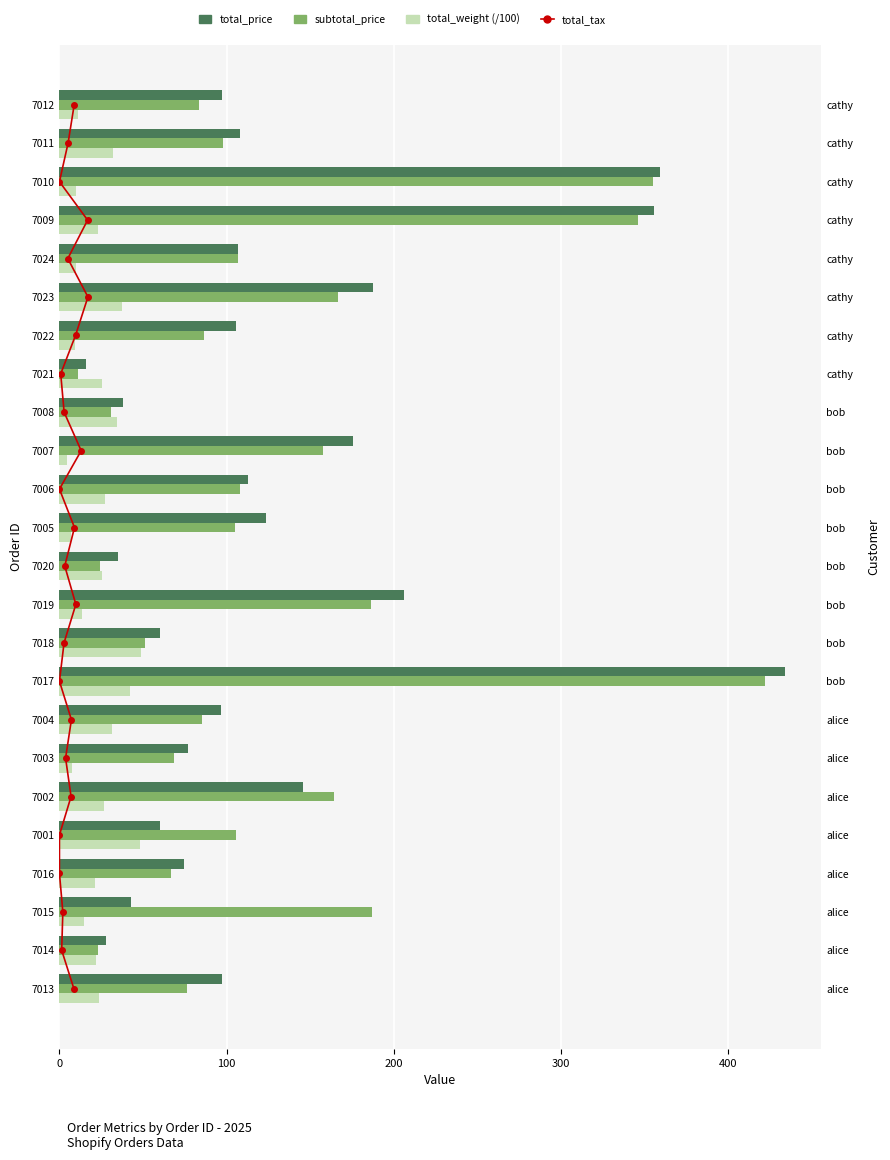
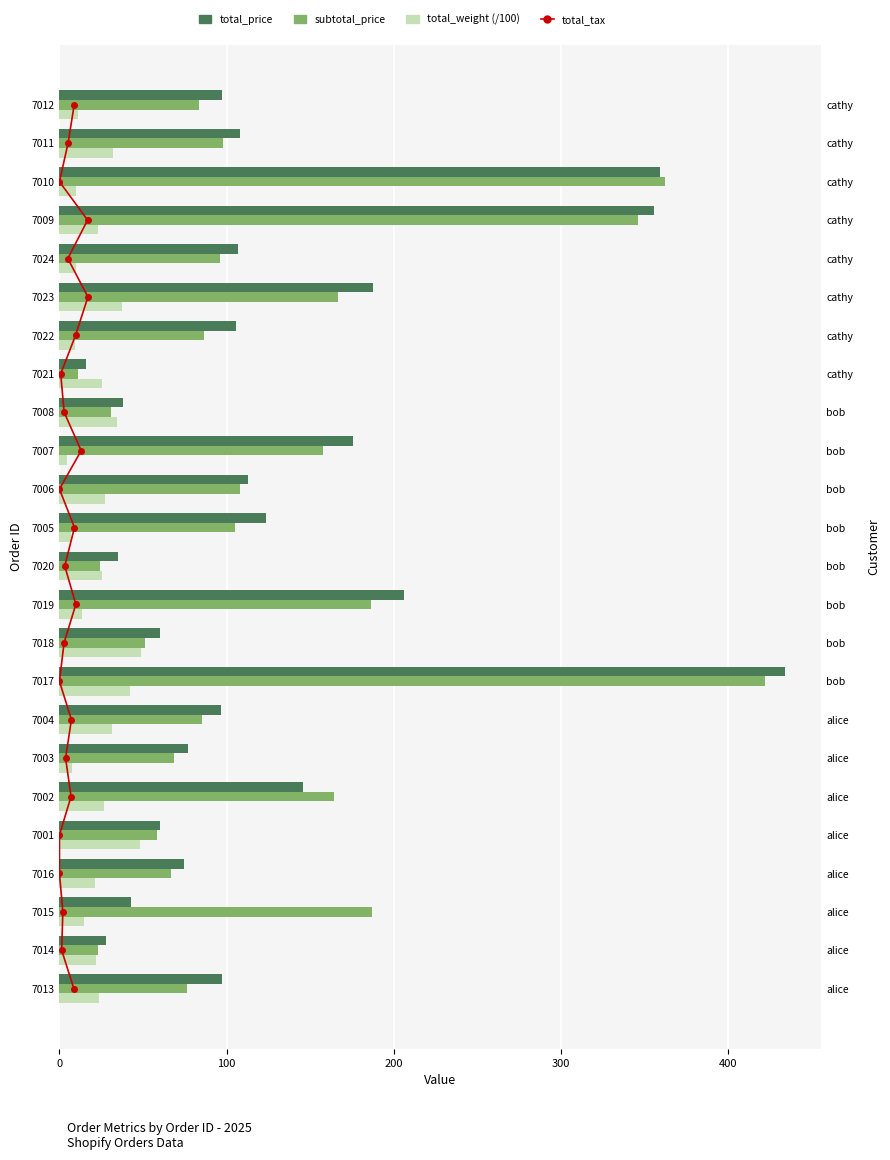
  {
    "subtotal_price": {
      "7012": 83,
      "7011": 98,
-     "7010": 355,
+     "7010": 362,
      "7009": 346,
-     "7024": 107,
+     "7024": 96,
      "7023": 166,
      "7022": 86,
      "7021": 11,
      "7008": 31,
      "7007": 158,
      "7006": 108,
      "7005": 105,
      "7020": 24,
      "7019": 186,
      "7018": 51,
      "7017": 422,
      "7004": 86,
      "7003": 68,
      "7002": 164,
-     "7001": 106,
+     "7001": 58,
      "7016": 67,
      "7015": 187,
      "7014": 23,
      "7013": 76
    }
  }
